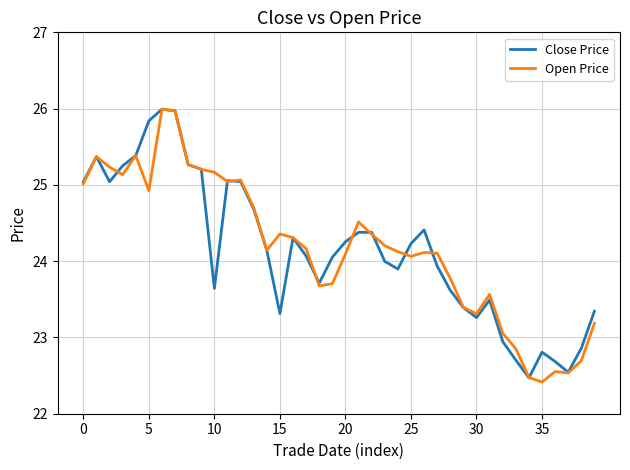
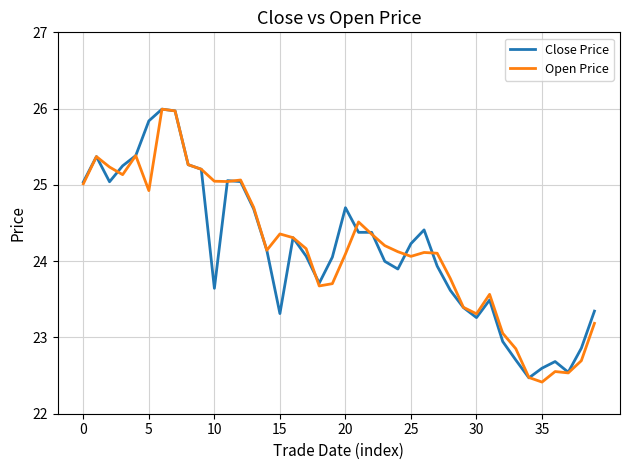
  {
    "Close Price": {
      "5": 25.8,
      "10": 23.6,
      "15": 23.3,
-     "20": 24.3,
+     "20": 24.7,
      "25": 24.2,
      "30": 23.3,
-     "35": 22.8
+     "35": 22.6
    },
    "Open Price": {
      "5": 24.9,
-     "10": 25.2,
+     "10": 25.0,
      "15": 24.4,
      "20": 24.1,
      "25": 24.1,
      "30": 23.3,
      "35": 22.4
    }
  }
